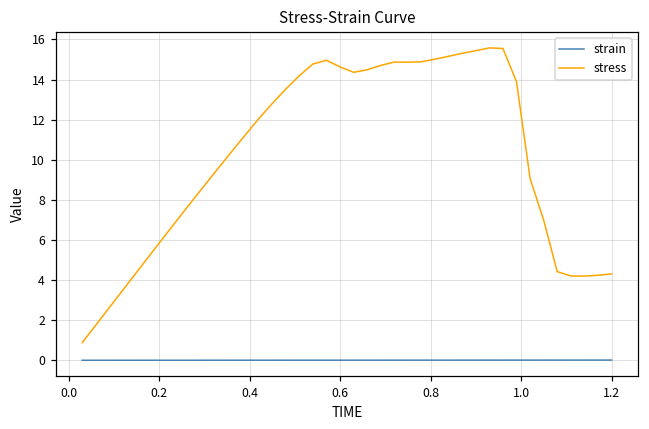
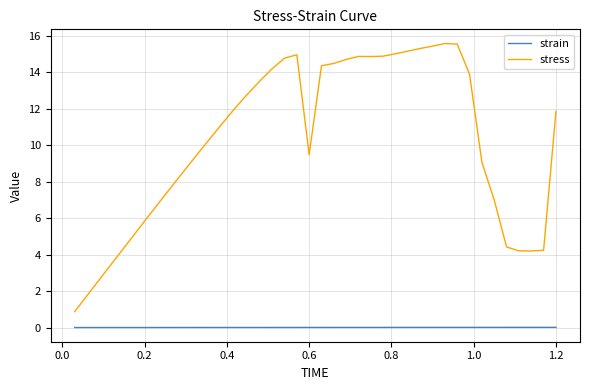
  {
    "strain": {
      "0.6": 0.0,
      "1.2": 0.0
    },
    "stress": {
-     "0.6": 14.6,
-     "1.2": 4.3
+     "0.6": 9.5,
+     "1.2": 11.9
    }
  }
